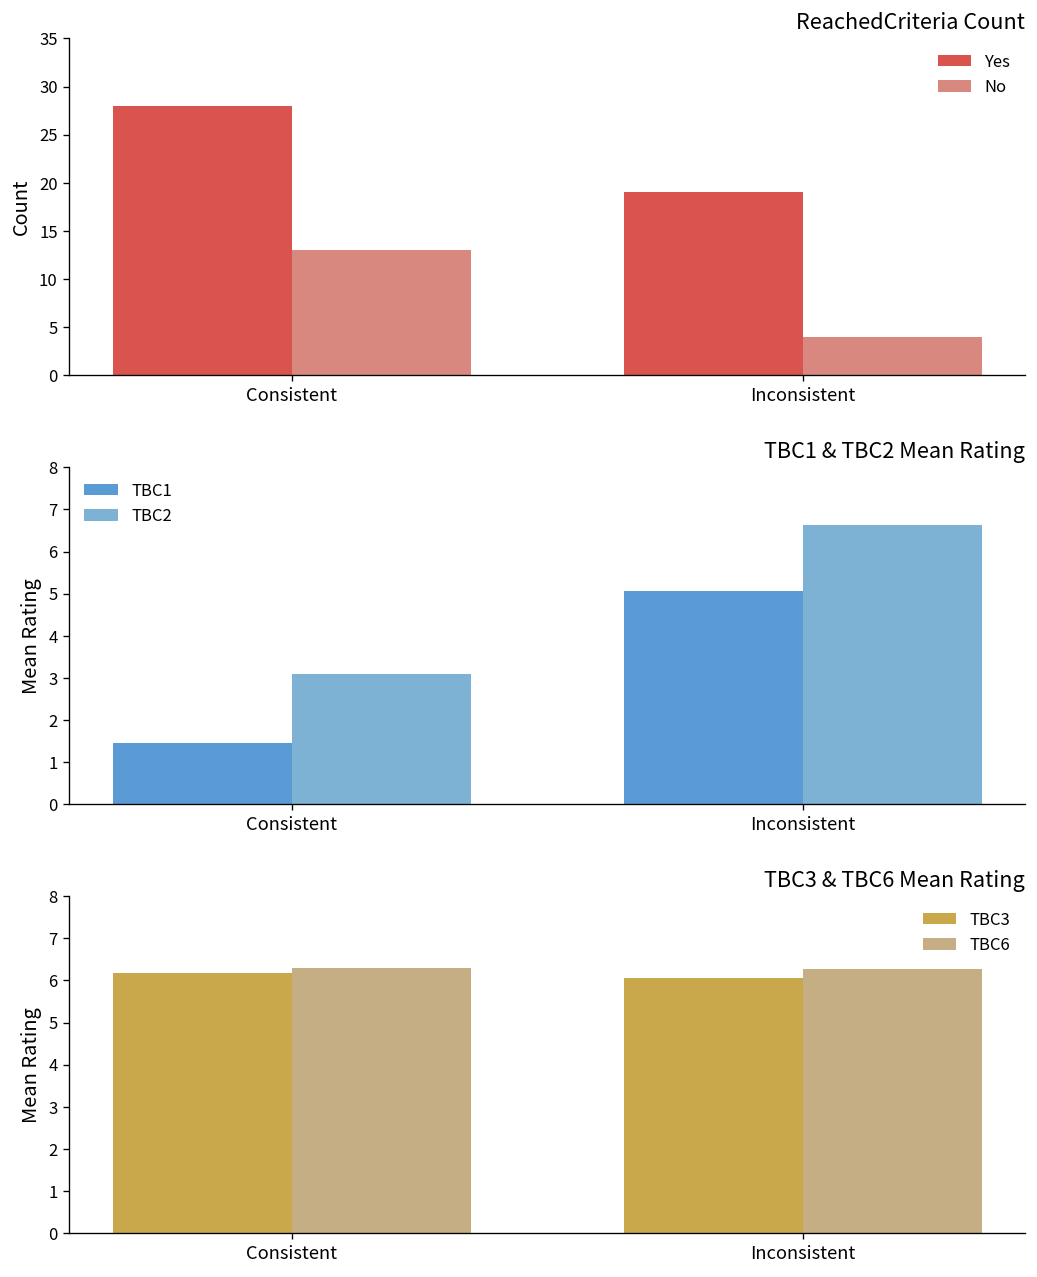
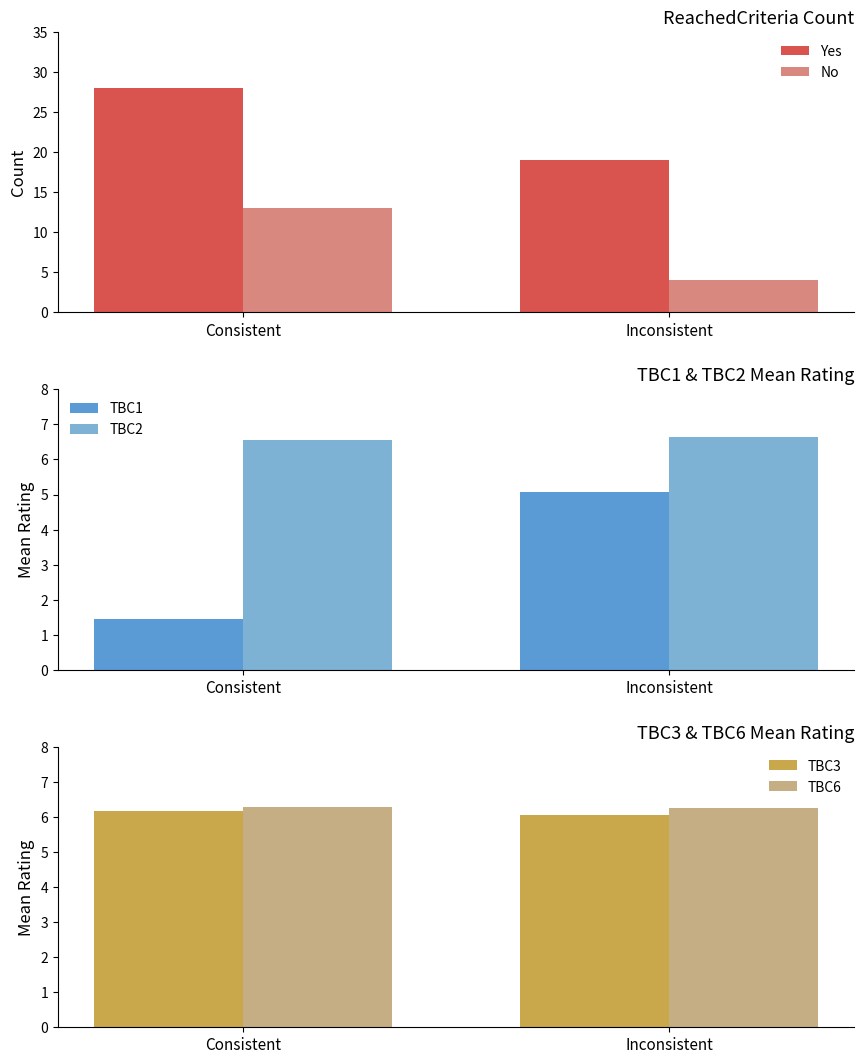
  {
    "TBC1 & TBC2 Mean Rating": {
      "TBC1": {
        "Consistent": 1.5,
        "Inconsistent": 5.1
      },
      "TBC2": {
-       "Consistent": 3.1,
+       "Consistent": 6.6,
        "Inconsistent": 6.6
      }
    },
    "TBC3 & TBC6 Mean Rating": {
      "TBC3": {
        "Consistent": 6.2,
        "Inconsistent": 6.1
      },
      "TBC6": {
        "Consistent": 6.3,
        "Inconsistent": 6.3
      }
    }
  }
